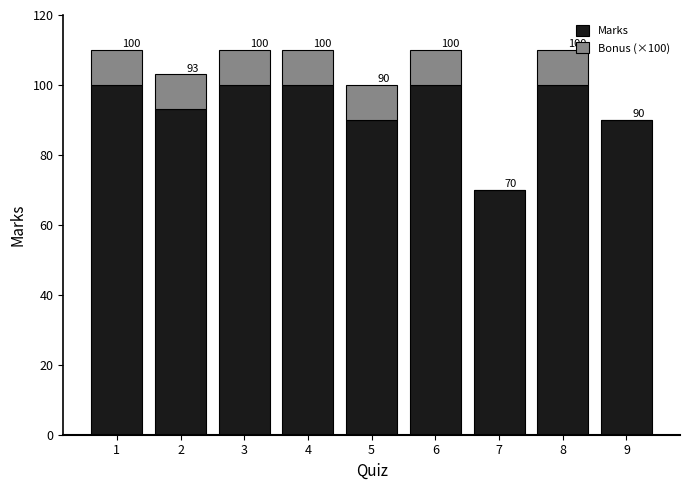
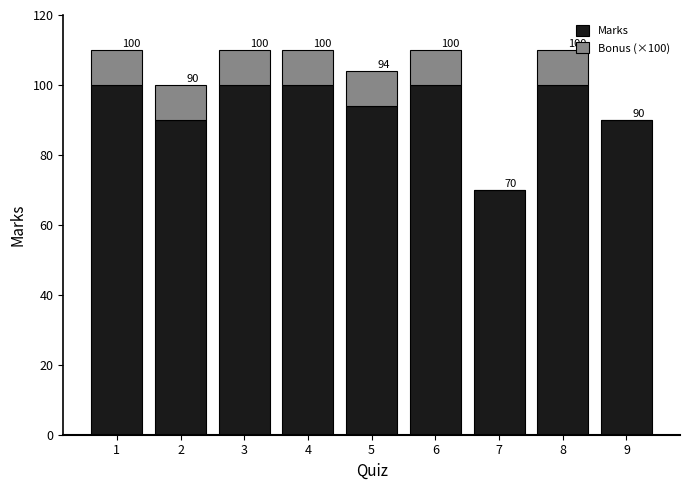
  {
    "Marks": {
-     "2": 93,
-     "5": 90,
+     "2": 90,
+     "5": 94,
      "7": 70,
      "9": 90
    }
  }
